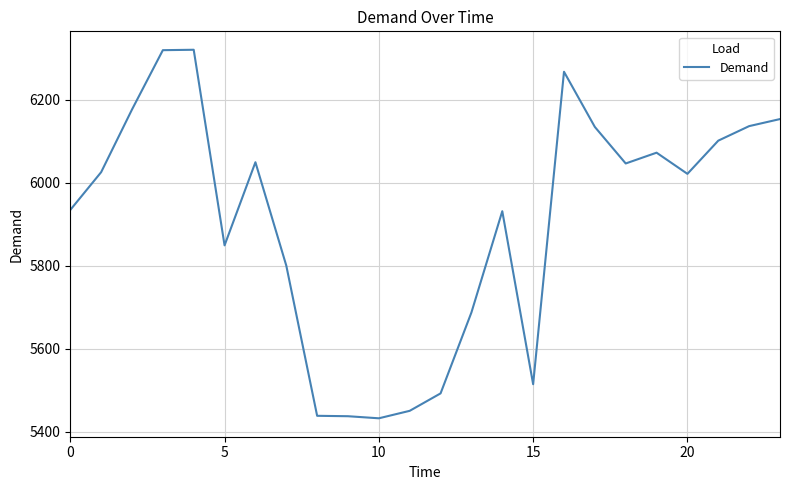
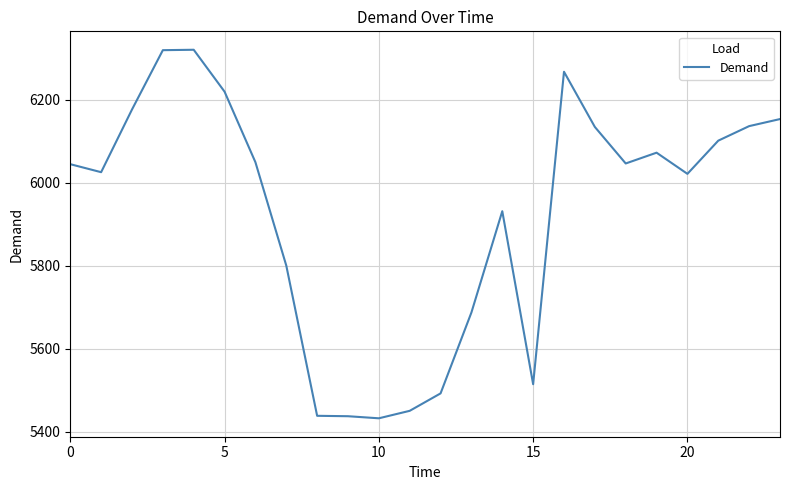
  {
-   "0": 5930,
-   "5": 5850,
+   "0": 6040,
+   "5": 6220,
    "10": 5430,
    "15": 5510,
    "20": 6020
  }
